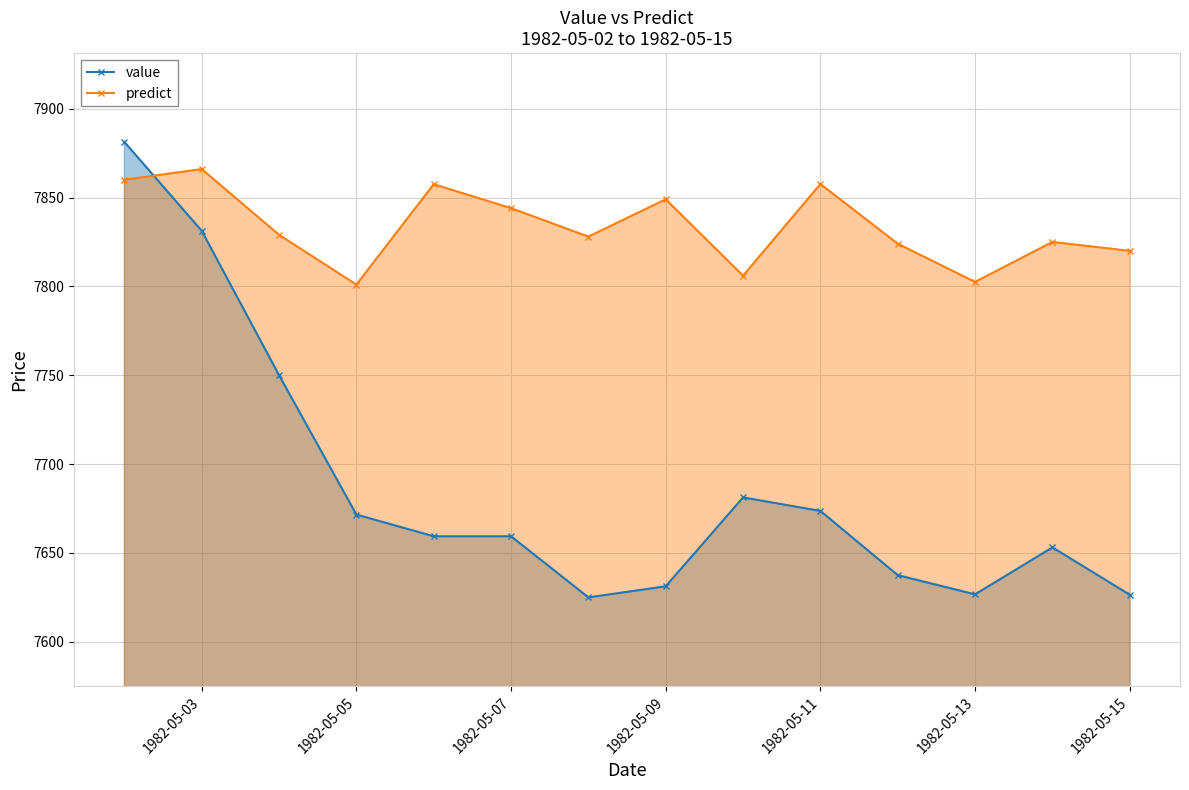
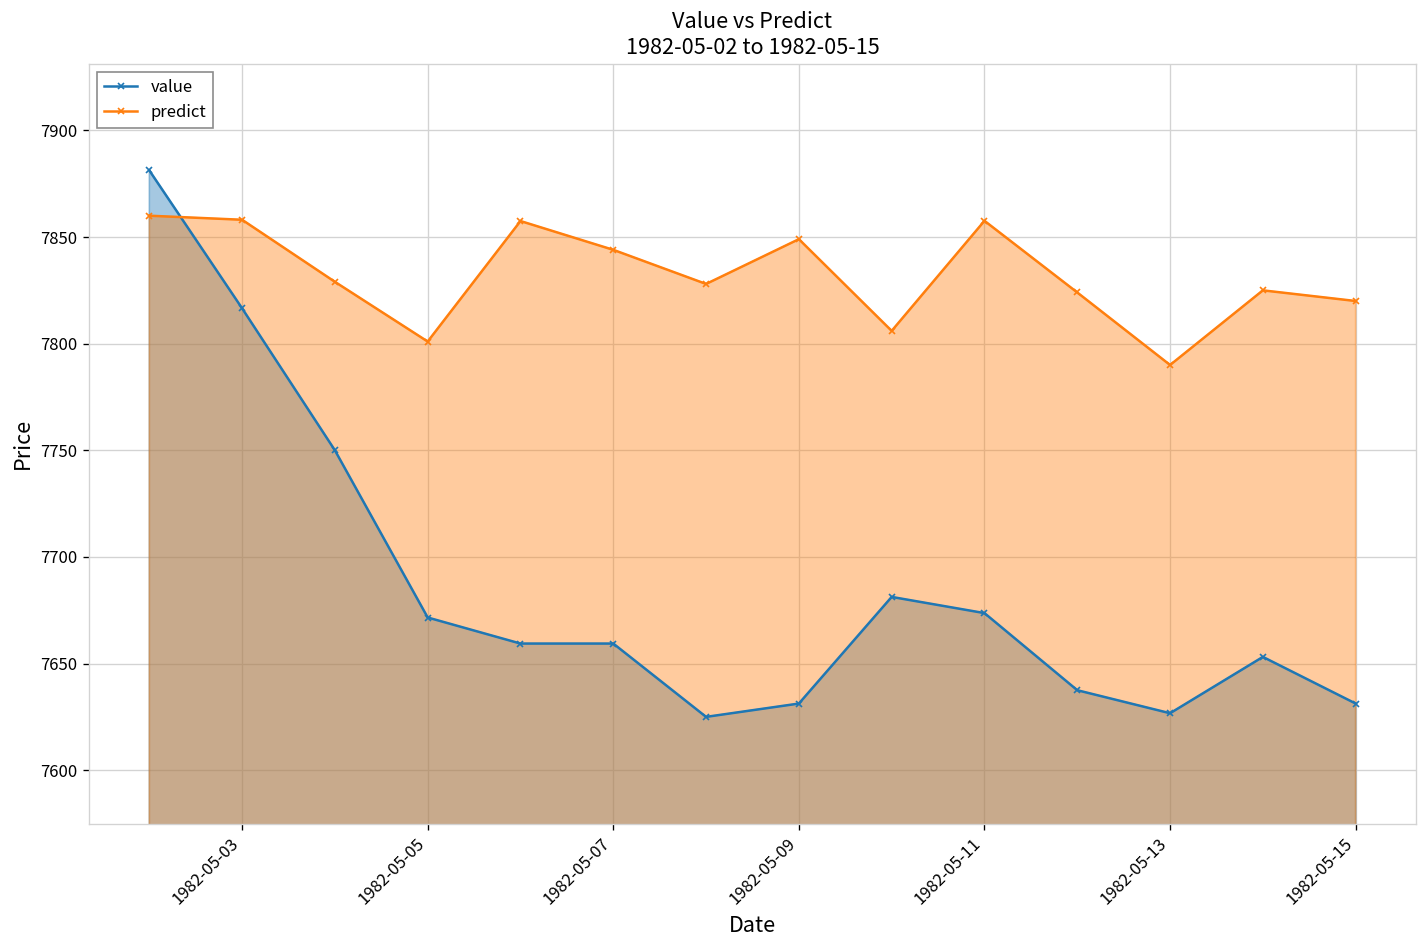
  {
    "value": {
-     "1982-05-03": 7831,
+     "1982-05-03": 7817,
      "1982-05-05": 7672,
      "1982-05-07": 7659,
      "1982-05-09": 7631,
      "1982-05-11": 7674,
      "1982-05-13": 7627,
-     "1982-05-15": 7627
+     "1982-05-15": 7631
    },
    "predict": {
-     "1982-05-03": 7866,
+     "1982-05-03": 7858,
      "1982-05-05": 7801,
      "1982-05-07": 7844,
      "1982-05-09": 7849,
      "1982-05-11": 7858,
-     "1982-05-13": 7803,
+     "1982-05-13": 7790,
      "1982-05-15": 7820
    }
  }
